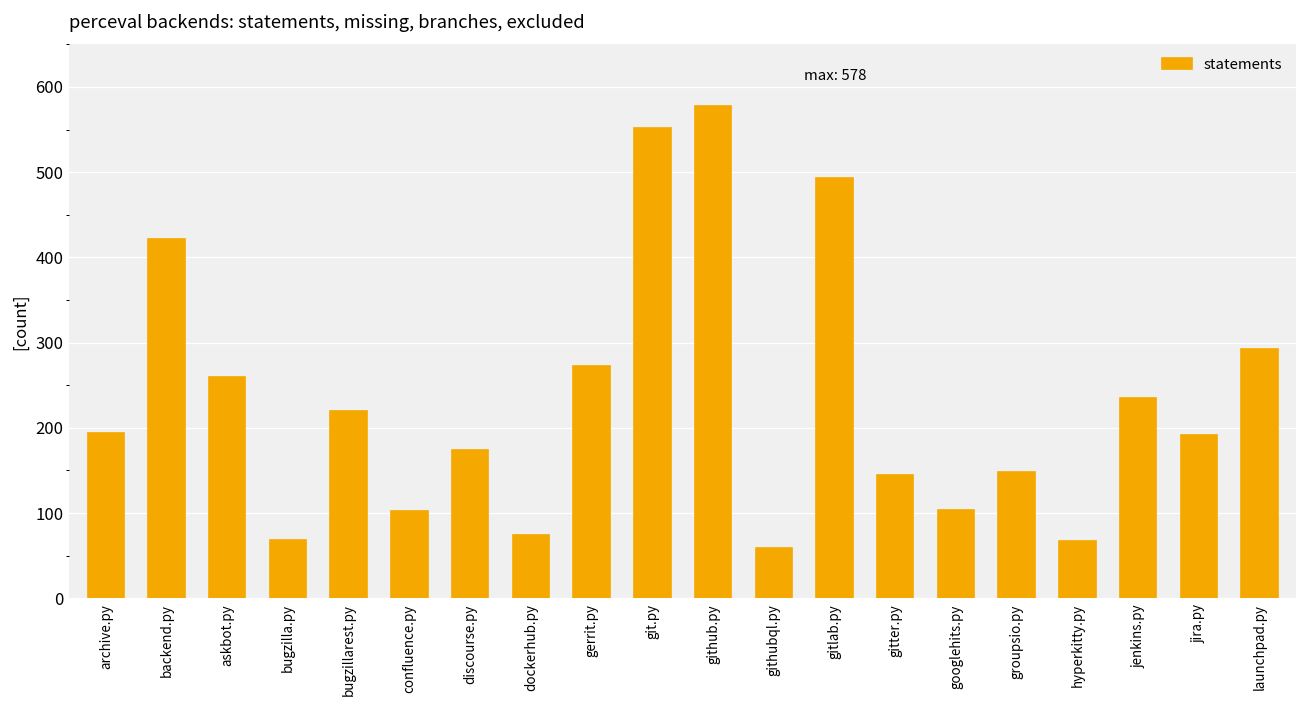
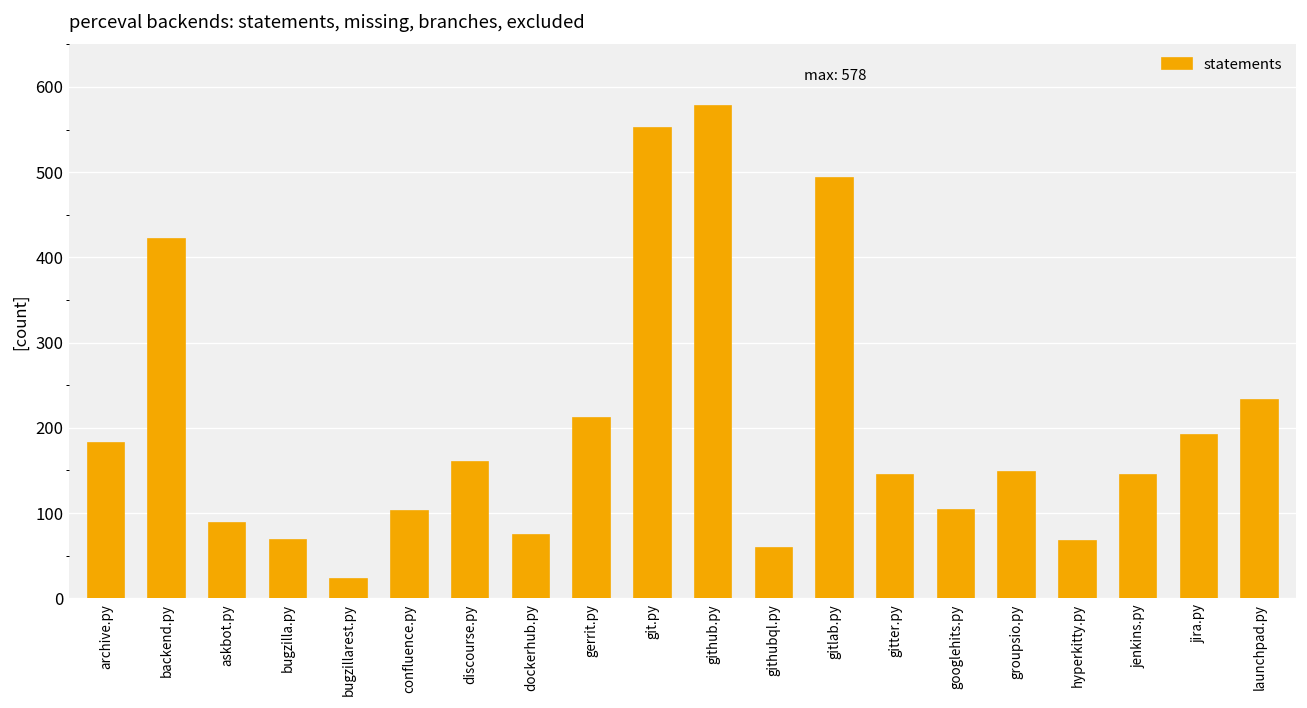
  {
-   "archive.py": 190,
+   "archive.py": 180,
    "backend.py": 420,
-   "askbot.py": 260,
+   "askbot.py": 90,
    "bugzilla.py": 70,
-   "bugzillarest.py": 220,
+   "bugzillarest.py": 20,
    "confluence.py": 100,
-   "discourse.py": 170,
+   "discourse.py": 160,
    "dockerhub.py": 70,
-   "gerrit.py": 270,
+   "gerrit.py": 210,
    "git.py": 550,
    "github.py": 580,
    "githubql.py": 60,
    "gitlab.py": 490,
    "gitter.py": 150,
    "googlehits.py": 100,
    "groupsio.py": 150,
    "hyperkitty.py": 70,
-   "jenkins.py": 240,
+   "jenkins.py": 150,
    "jira.py": 190,
-   "launchpad.py": 290
+   "launchpad.py": 230
  }
